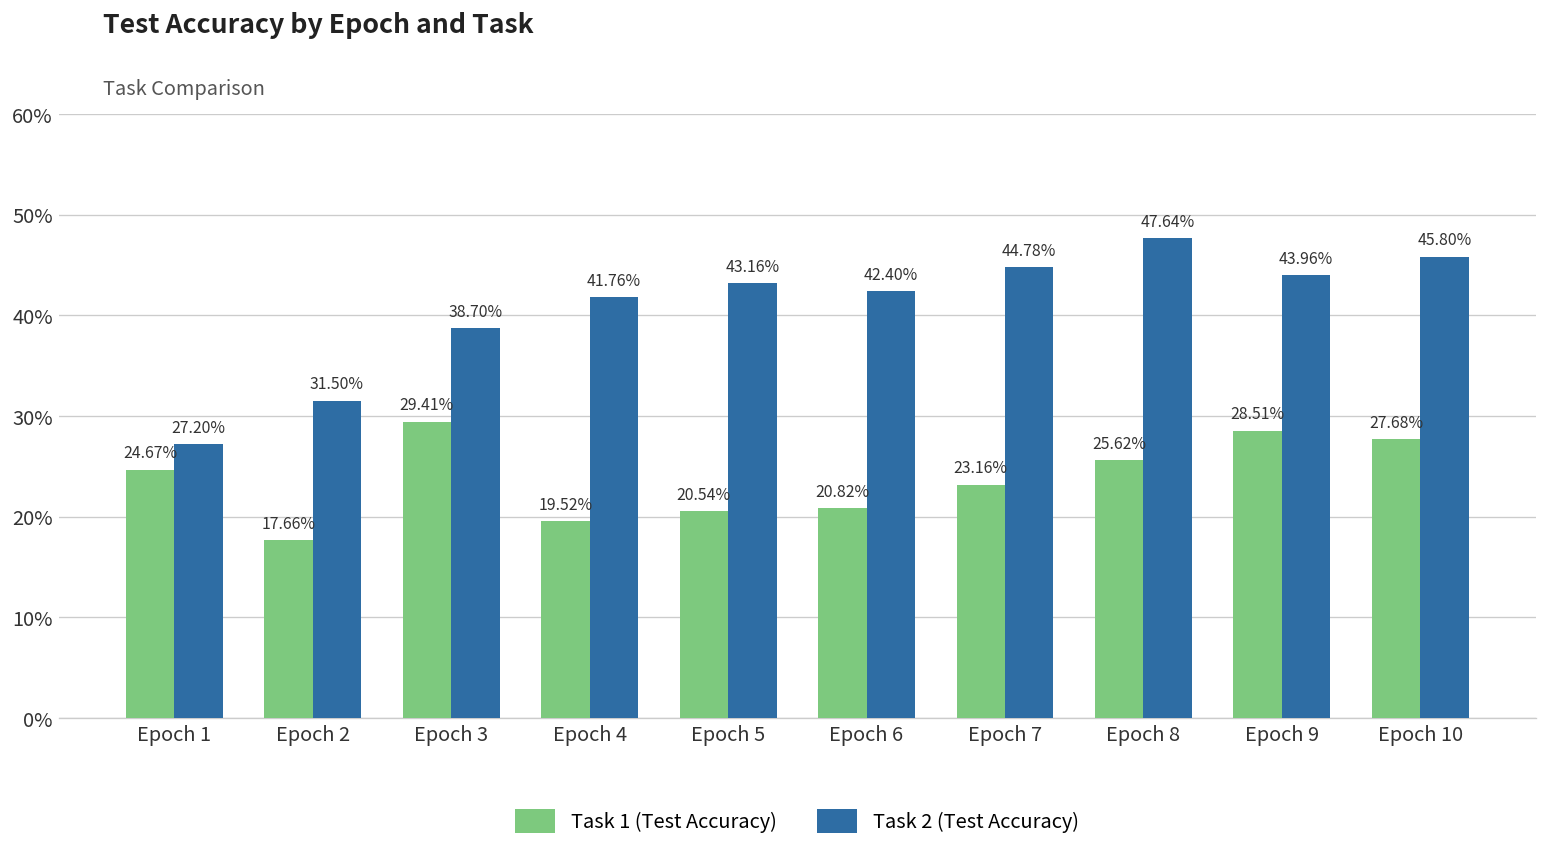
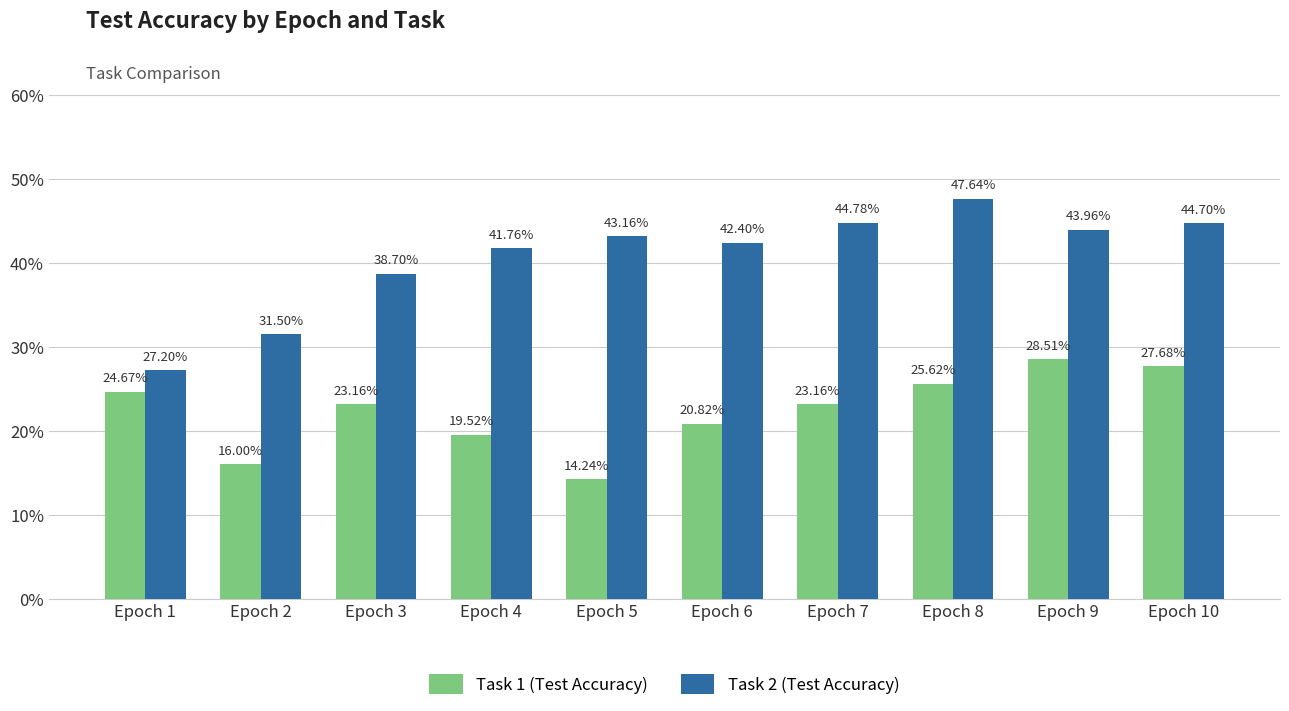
  {
    "Task 1 (Test Accuracy)": {
      "Epoch 1": "24.67%",
-     "Epoch 2": "17.66%",
-     "Epoch 3": "29.41%",
+     "Epoch 2": "16.00%",
+     "Epoch 3": "23.16%",
      "Epoch 4": "19.52%",
-     "Epoch 5": "20.54%",
+     "Epoch 5": "14.24%",
      "Epoch 6": "20.82%",
      "Epoch 7": "23.16%",
      "Epoch 8": "25.62%",
      "Epoch 9": "28.51%",
      "Epoch 10": "27.68%"
    },
    "Task 2 (Test Accuracy)": {
      "Epoch 1": "27.20%",
      "Epoch 2": "31.50%",
      "Epoch 3": "38.70%",
      "Epoch 4": "41.76%",
      "Epoch 5": "43.16%",
      "Epoch 6": "42.40%",
      "Epoch 7": "44.78%",
      "Epoch 8": "47.64%",
      "Epoch 9": "43.96%",
-     "Epoch 10": "45.80%"
+     "Epoch 10": "44.70%"
    }
  }
